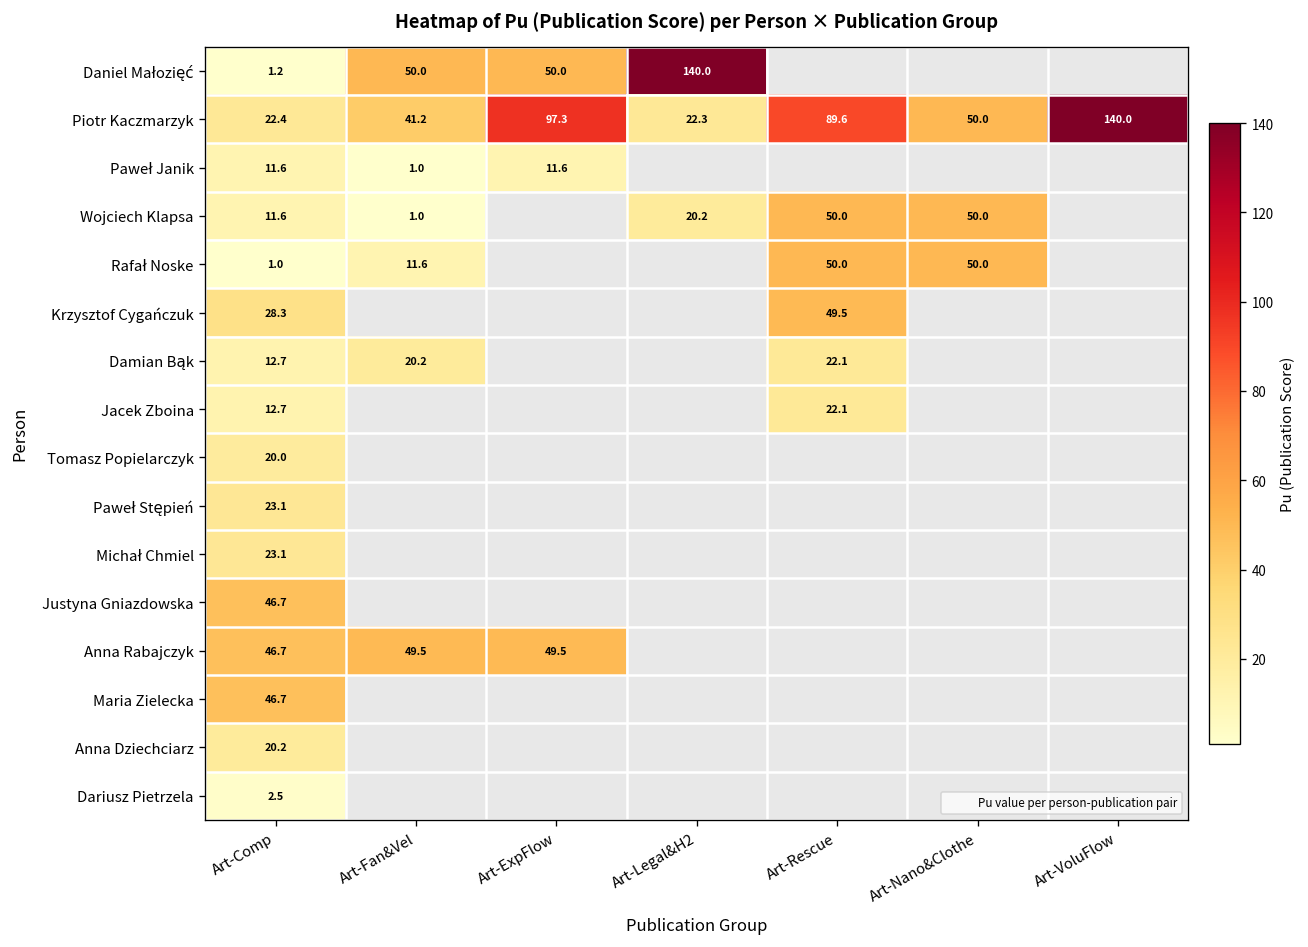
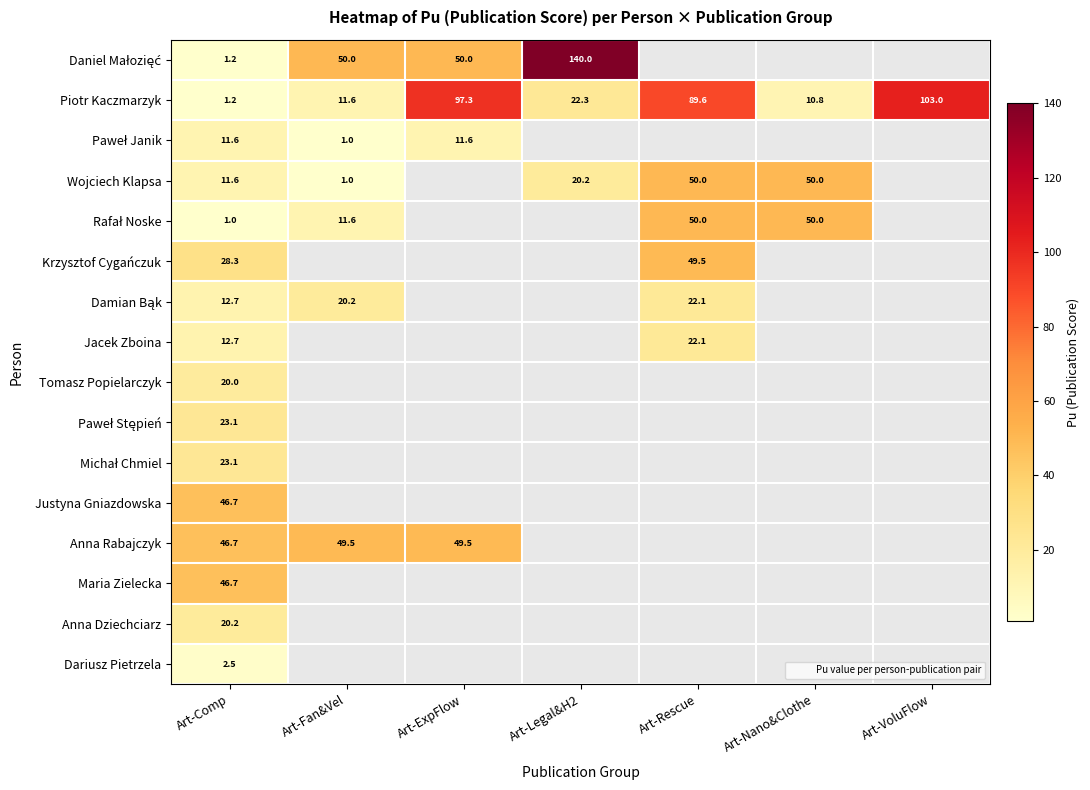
  {
    "Daniel Małozięć": {
      "Art-Comp": 1.2,
      "Art-Fan&Vel": 50.0,
      "Art-ExpFlow": 50.0,
      "Art-Legal&H2": 140.0
    },
    "Piotr Kaczmarzyk": {
-     "Art-Comp": 22.4,
-     "Art-Fan&Vel": 41.2,
+     "Art-Comp": 1.2,
+     "Art-Fan&Vel": 11.6,
      "Art-ExpFlow": 97.3,
      "Art-Legal&H2": 22.3,
      "Art-Rescue": 89.6,
-     "Art-Nano&Clothe": 50.0,
-     "Art-VoluFlow": 140.0
+     "Art-Nano&Clothe": 10.8,
+     "Art-VoluFlow": 103.0
    },
    "Paweł Janik": {
      "Art-Comp": 11.6,
      "Art-Fan&Vel": 1.0,
      "Art-ExpFlow": 11.6
    },
    "Wojciech Klapsa": {
      "Art-Comp": 11.6,
      "Art-Fan&Vel": 1.0,
      "Art-Legal&H2": 20.2,
      "Art-Rescue": 50.0,
      "Art-Nano&Clothe": 50.0
    },
    "Rafał Noske": {
      "Art-Comp": 1.0,
      "Art-Fan&Vel": 11.6,
      "Art-Rescue": 50.0,
      "Art-Nano&Clothe": 50.0
    },
    "Krzysztof Cygańczuk": {
      "Art-Comp": 28.3,
      "Art-Rescue": 49.5
    },
    "Damian Bąk": {
      "Art-Comp": 12.7,
      "Art-Fan&Vel": 20.2,
      "Art-Rescue": 22.1
    },
    "Jacek Zboina": {
      "Art-Comp": 12.7,
      "Art-Rescue": 22.1
    },
    "Tomasz Popielarczyk": {
      "Art-Comp": 20.0
    },
    "Paweł Stępień": {
      "Art-Comp": 23.1
    },
    "Michał Chmiel": {
      "Art-Comp": 23.1
    },
    "Justyna Gniazdowska": {
      "Art-Comp": 46.7
    },
    "Anna Rabajczyk": {
      "Art-Comp": 46.7,
      "Art-Fan&Vel": 49.5,
      "Art-ExpFlow": 49.5
    },
    "Maria Zielecka": {
      "Art-Comp": 46.7
    },
    "Anna Dziechciarz": {
      "Art-Comp": 20.2
    },
    "Dariusz Pietrzela": {
      "Art-Comp": 2.5
    }
  }
